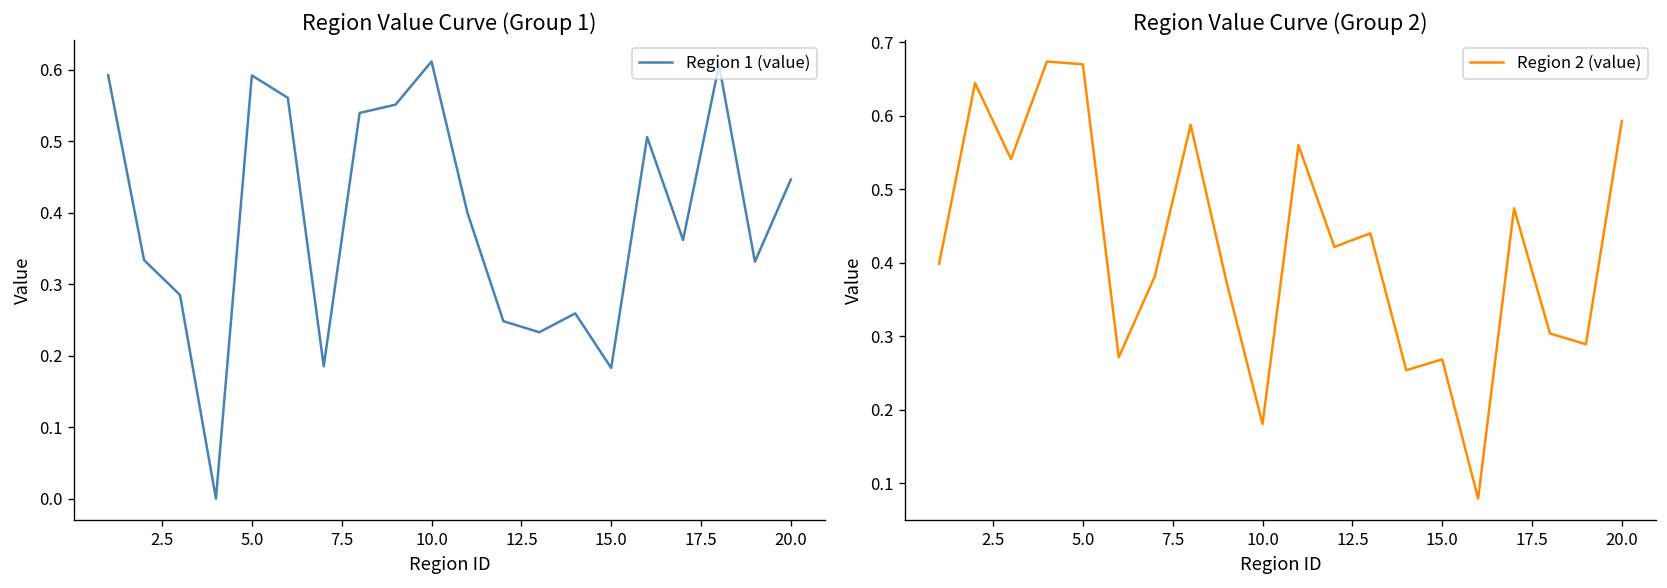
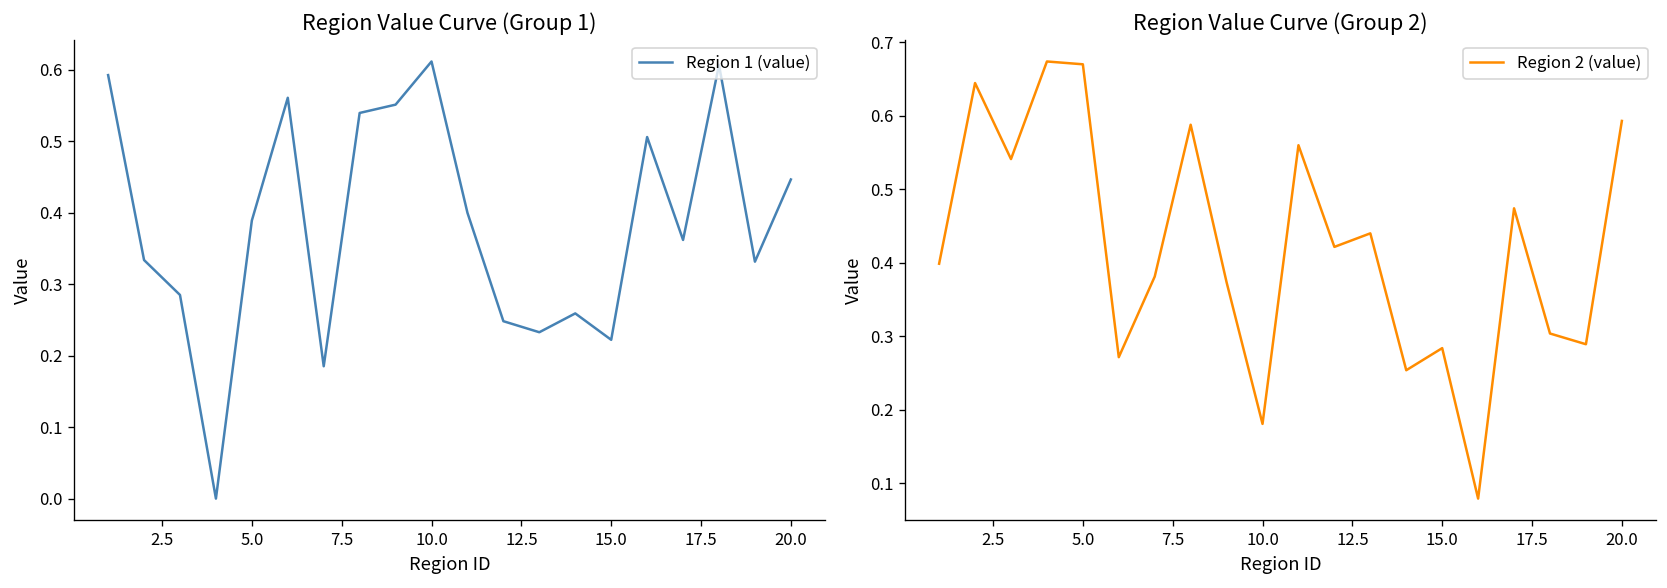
  {
    "Region Value Curve (Group 1)": {
-     "5.0": 0.59,
+     "5.0": 0.39,
      "10.0": 0.61,
-     "15.0": 0.18,
+     "15.0": 0.22,
      "20.0": 0.45
    },
    "Region Value Curve (Group 2)": {
      "5.0": 0.67,
      "10.0": 0.18,
-     "15.0": 0.27,
+     "15.0": 0.28,
      "20.0": 0.59
    }
  }
